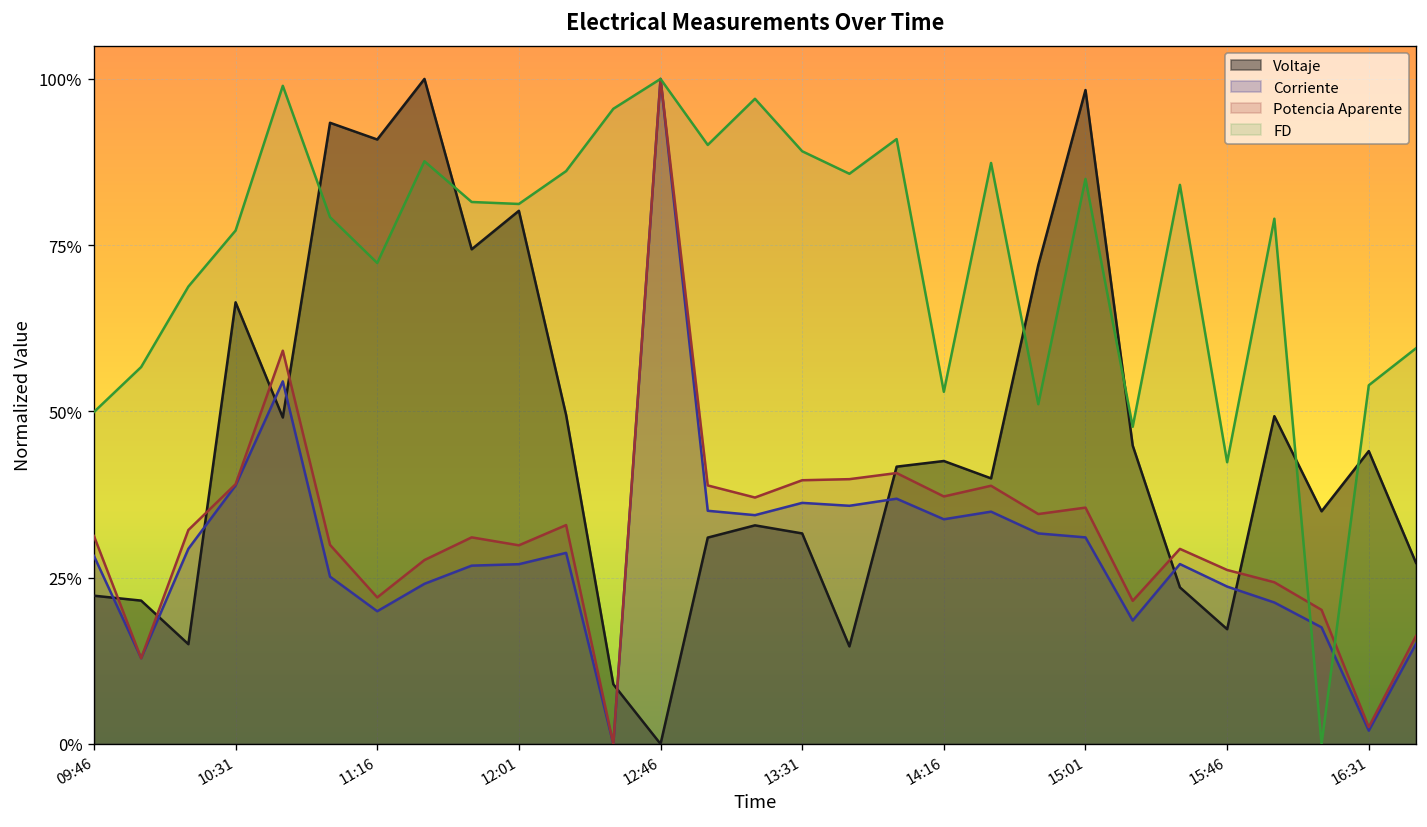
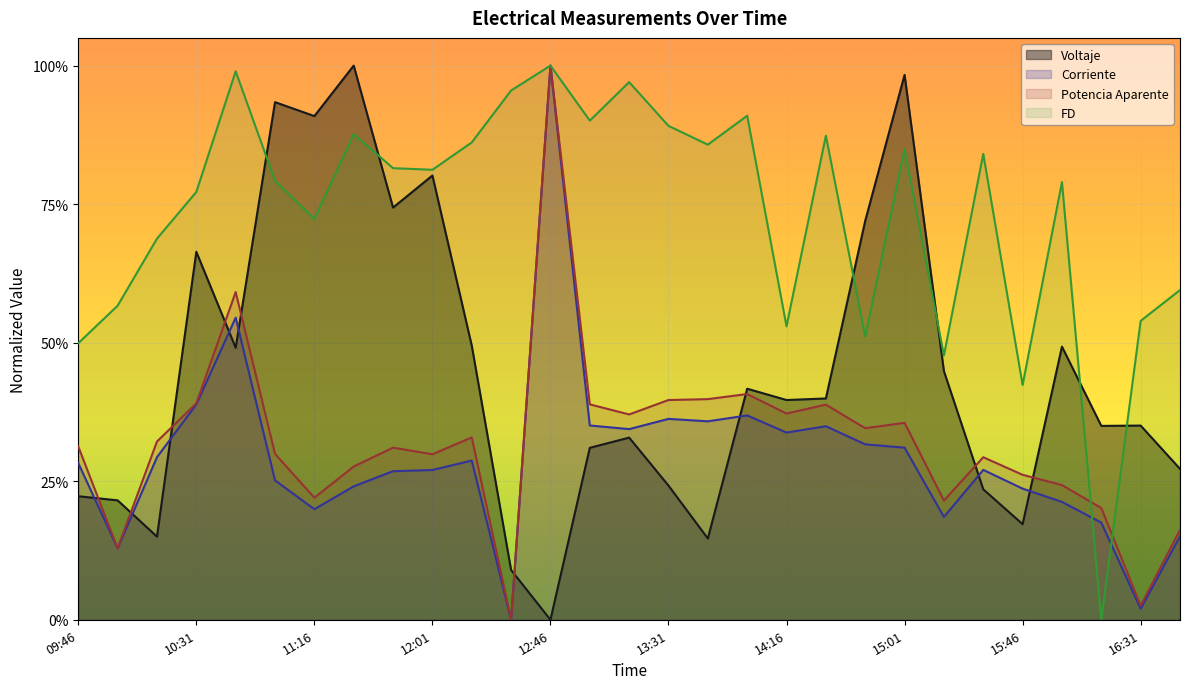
  {
    "Voltaje": {
      "09:46": "22%",
      "10:31": "66%",
      "11:16": "91%",
      "12:01": "80%",
      "12:46": "0%",
-     "13:31": "32%",
-     "14:16": "43%",
+     "13:31": "24%",
+     "14:16": "40%",
      "15:01": "98%",
      "15:46": "17%",
-     "16:31": "44%"
+     "16:31": "35%"
    }
  }
